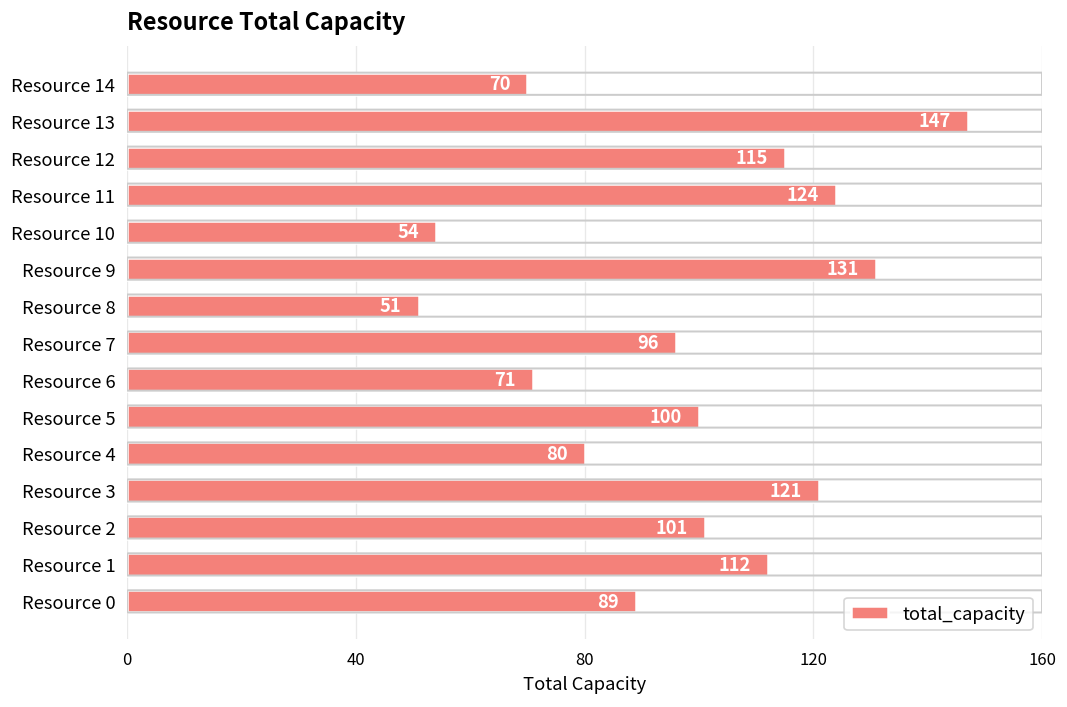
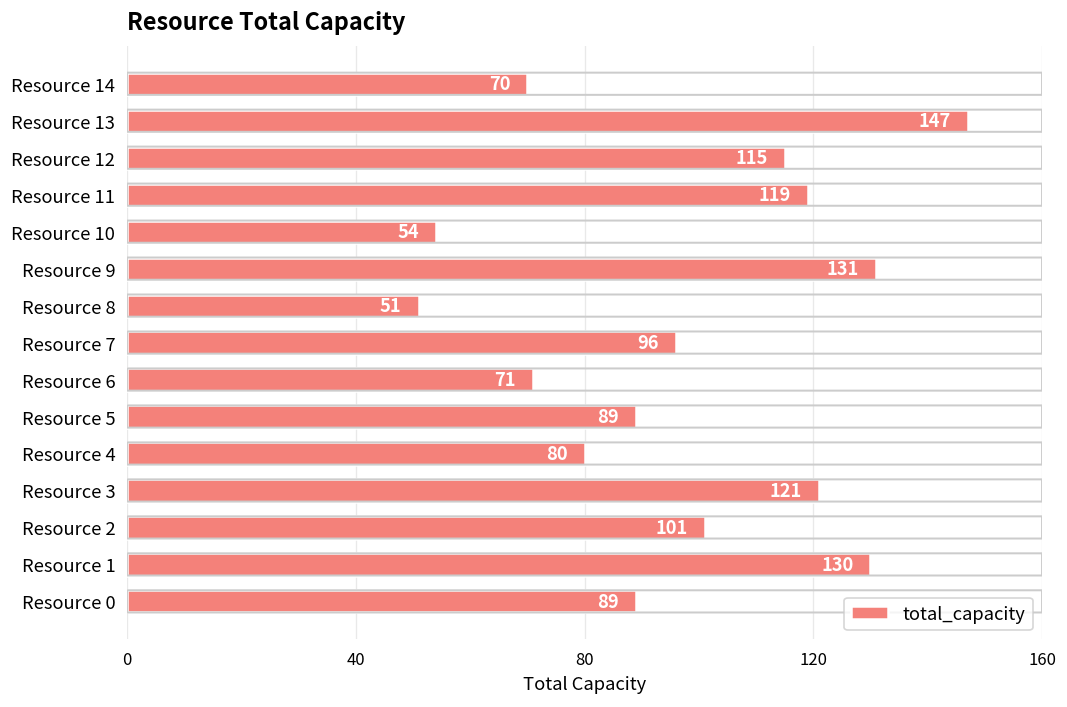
  {
    "Resource 14": 70,
    "Resource 13": 147,
    "Resource 12": 115,
-   "Resource 11": 124,
+   "Resource 11": 119,
    "Resource 10": 54,
    "Resource 9": 131,
    "Resource 8": 51,
    "Resource 7": 96,
    "Resource 6": 71,
-   "Resource 5": 100,
+   "Resource 5": 89,
    "Resource 4": 80,
    "Resource 3": 121,
    "Resource 2": 101,
-   "Resource 1": 112,
+   "Resource 1": 130,
    "Resource 0": 89
  }
